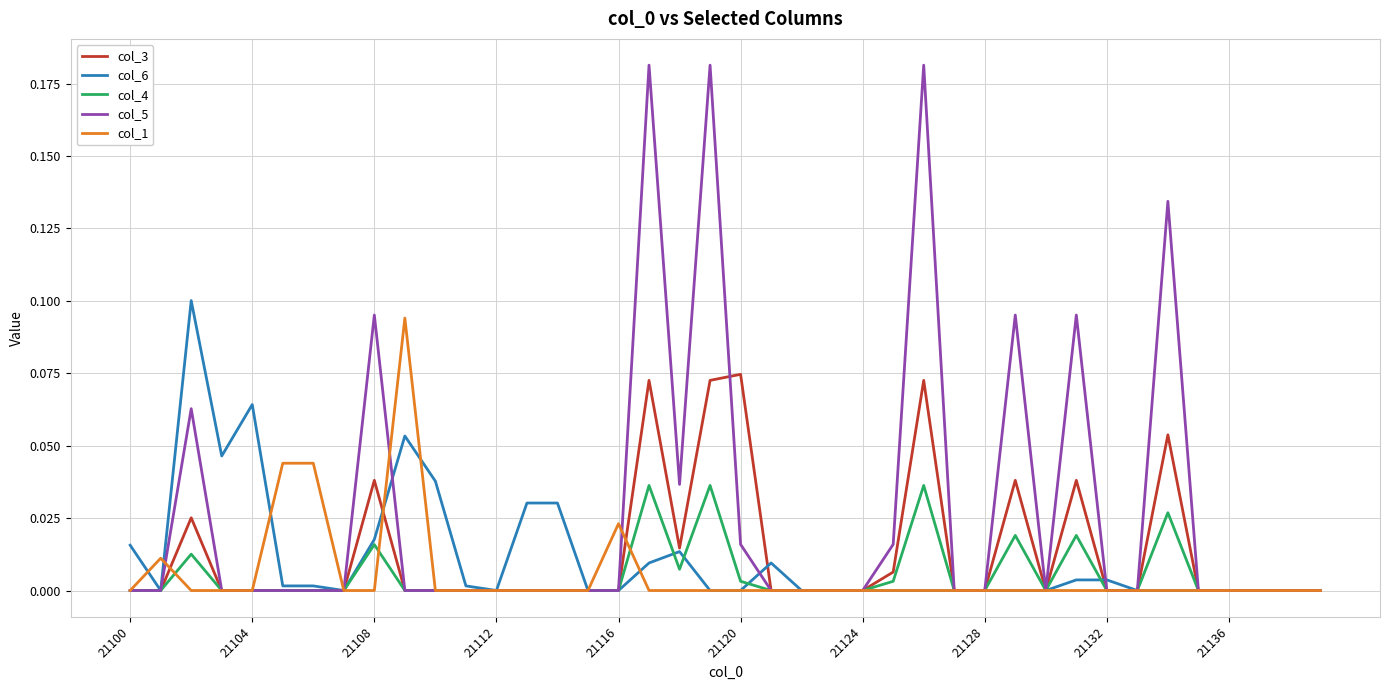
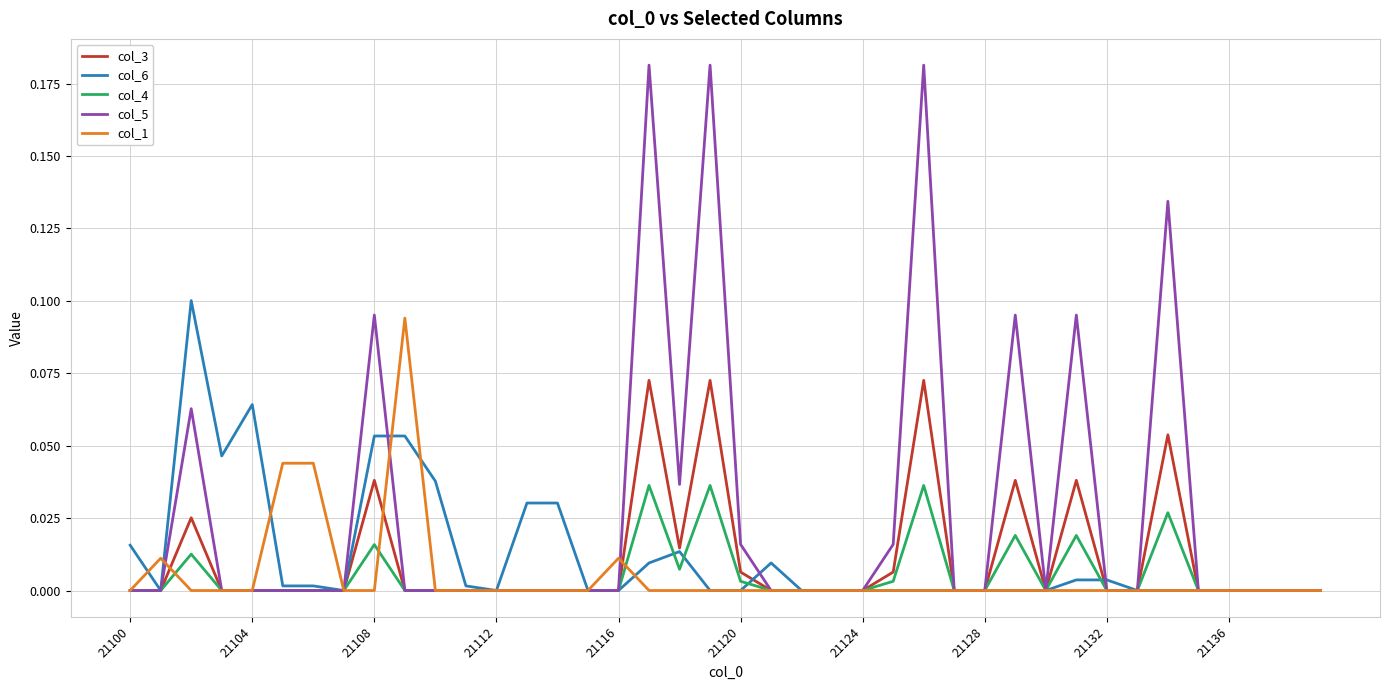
  {
    "col_3": {
      "21108": 0.038,
-     "21120": 0.075
+     "21120": 0.006
    },
    "col_6": {
      "21100": 0.016,
      "21104": 0.064,
-     "21108": 0.018,
+     "21108": 0.053,
      "21132": 0.004
    },
    "col_4": {
      "21108": 0.016,
      "21120": 0.003
    },
    "col_5": {
      "21108": 0.095,
      "21120": 0.016
    },
    "col_1": {
      "21108": 0.000,
-     "21116": 0.023
+     "21116": 0.011
    }
  }
